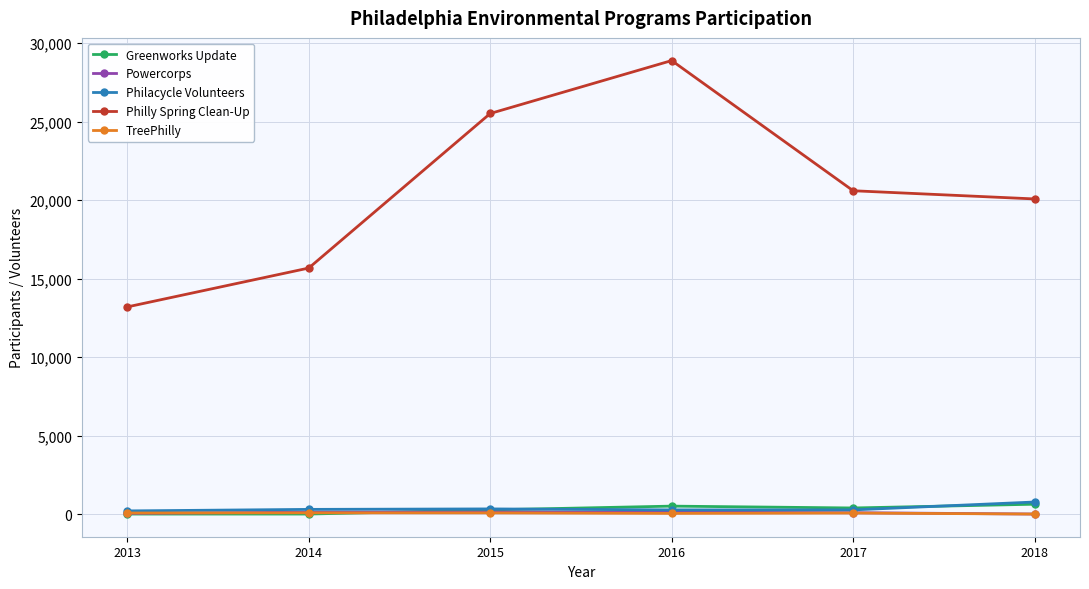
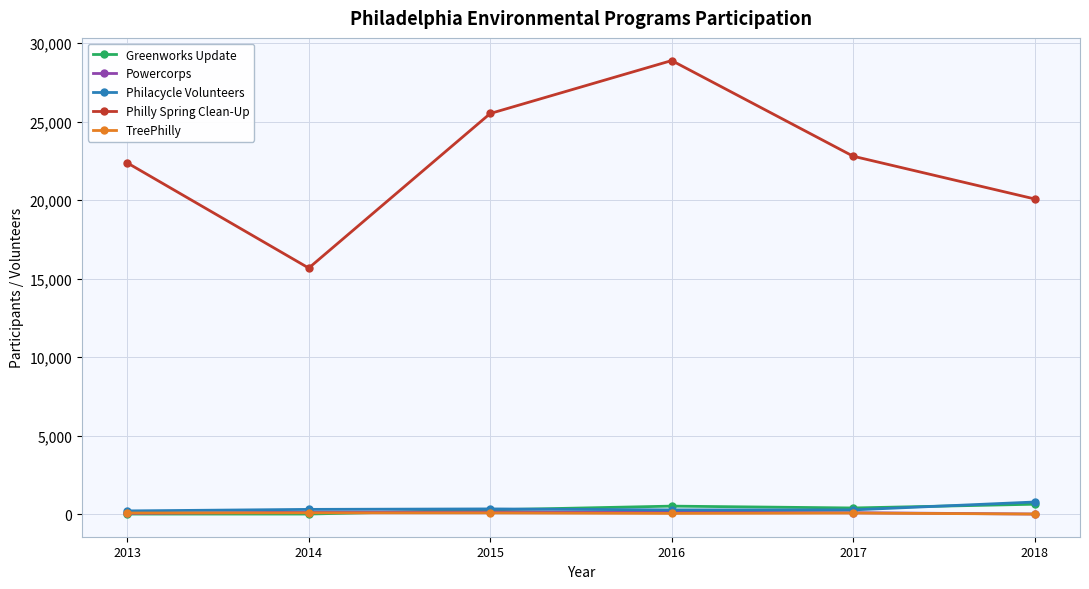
  {
    "Greenworks Update": {
      "2016": "500"
    },
    "Philacycle Volunteers": {
      "2014": "300"
    },
    "Philly Spring Clean-Up": {
-     "2013": "13,200",
+     "2013": "22,400",
      "2014": "15,700",
      "2015": "25,500",
      "2016": "28,900",
-     "2017": "20,600",
+     "2017": "22,800",
      "2018": "20,100"
    }
  }
